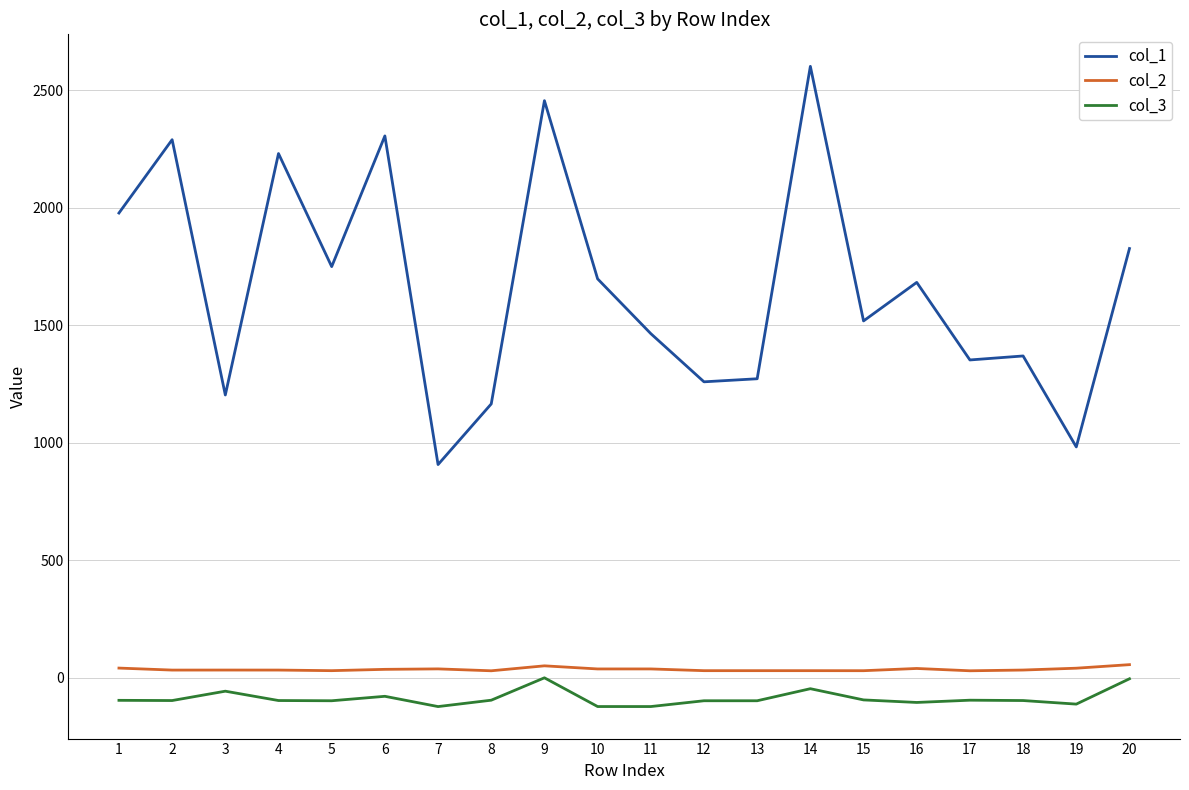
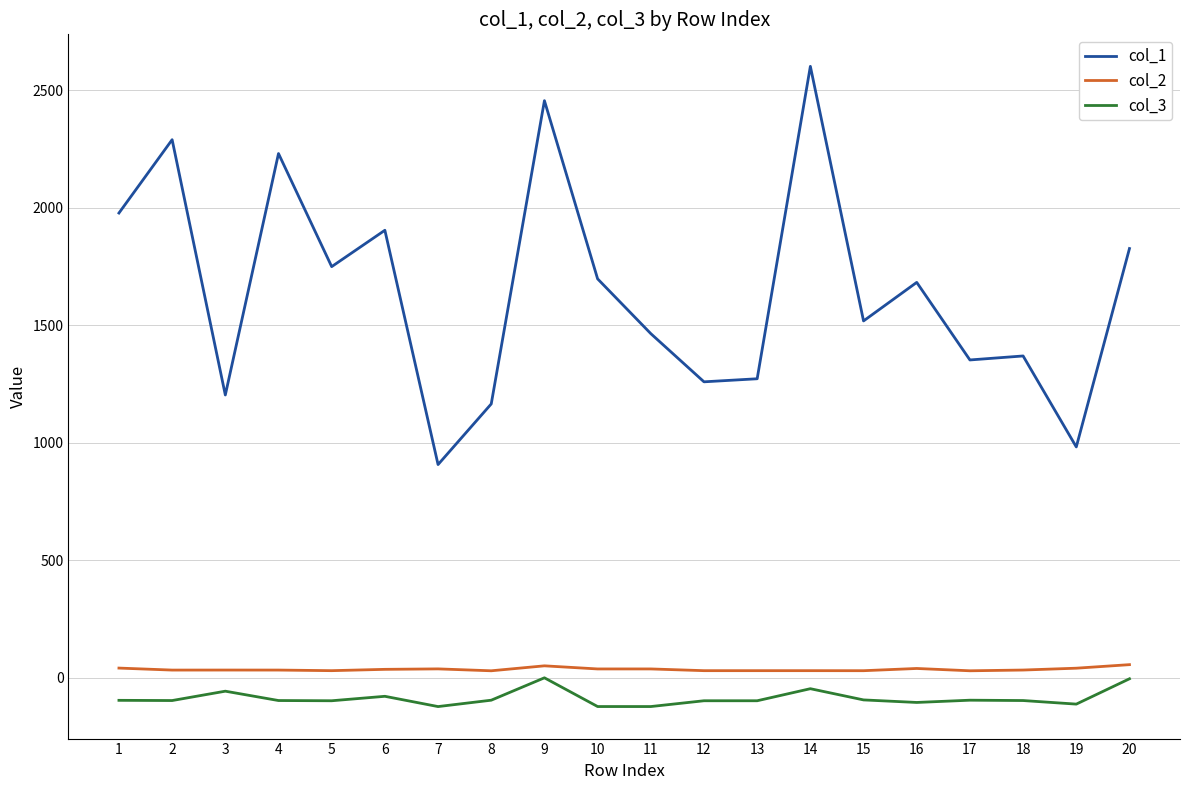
  {
    "col_1": {
      "1": 1980,
      "2": 2290,
      "3": 1200,
      "4": 2230,
      "5": 1750,
-     "6": 2310,
+     "6": 1900,
      "7": 910,
      "8": 1170,
      "9": 2460,
      "10": 1700,
      "11": 1460,
      "12": 1260,
      "13": 1270,
      "14": 2600,
      "15": 1520,
      "16": 1680,
      "17": 1350,
      "18": 1370,
      "19": 980,
      "20": 1830
    },
    "col_2": {
      "1": 40,
      "2": 30,
      "3": 30,
      "4": 30,
      "5": 30,
      "6": 40,
      "7": 40,
      "8": 30,
      "9": 50,
      "10": 40,
      "11": 40,
      "12": 30,
      "13": 30,
      "14": 30,
      "15": 30,
      "16": 40,
      "17": 30,
      "18": 30,
      "19": 40,
      "20": 60
    },
    "col_3": {
      "1": -100,
      "2": -100,
      "3": -60,
      "4": -100,
      "5": -100,
      "6": -80,
      "7": -120,
      "8": -100,
      "9": 0,
      "10": -120,
      "11": -120,
      "12": -100,
      "13": -100,
      "14": -50,
      "15": -90,
      "16": -100,
      "17": -100,
      "18": -100,
      "19": -110,
      "20": 0
    }
  }
